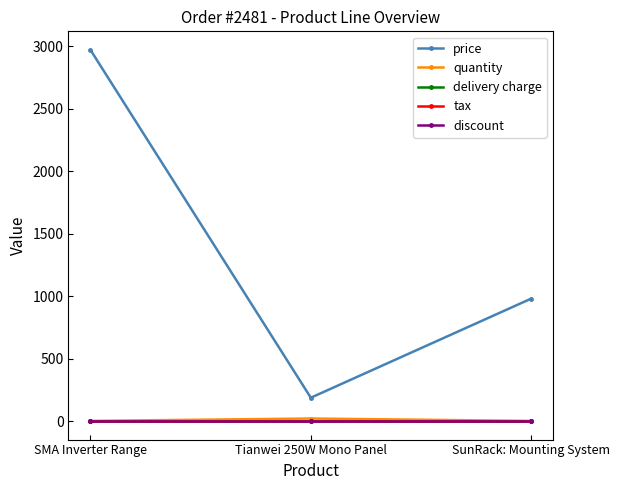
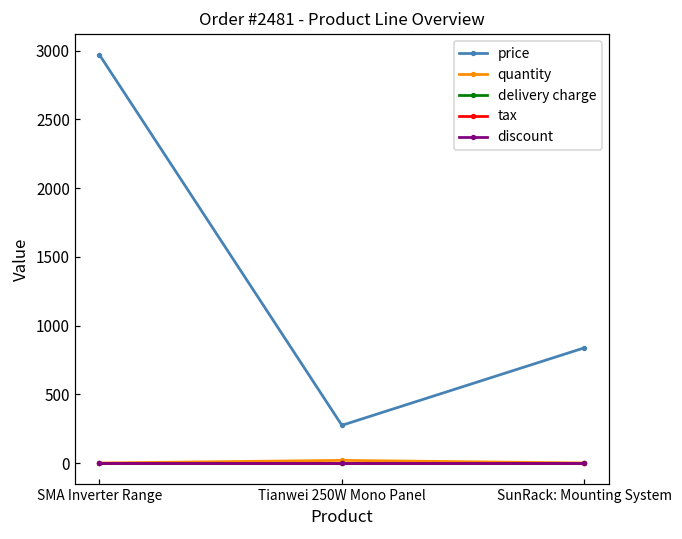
  {
    "price": {
      "SMA Inverter Range": 2970,
-     "Tianwei 250W Mono Panel": 190,
-     "SunRack: Mounting System": 980
+     "Tianwei 250W Mono Panel": 280,
+     "SunRack: Mounting System": 840
    }
  }
